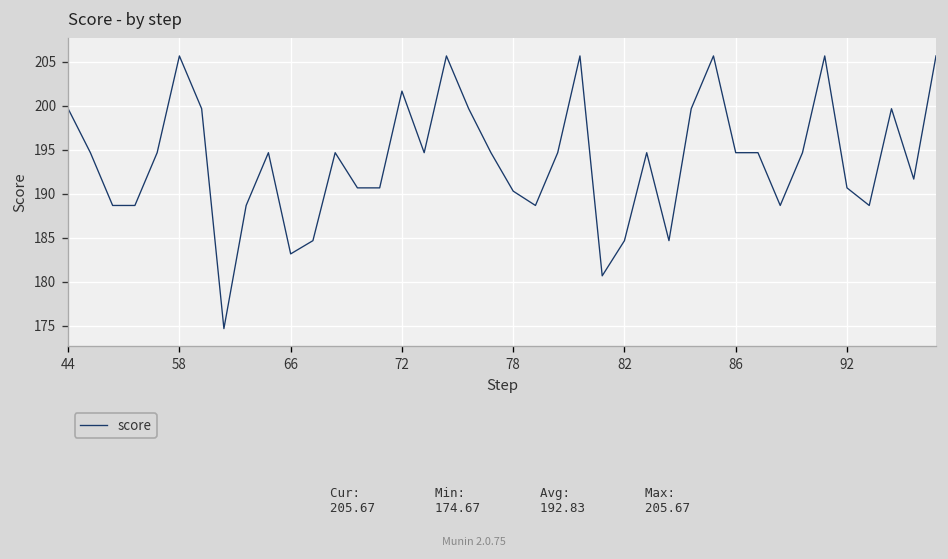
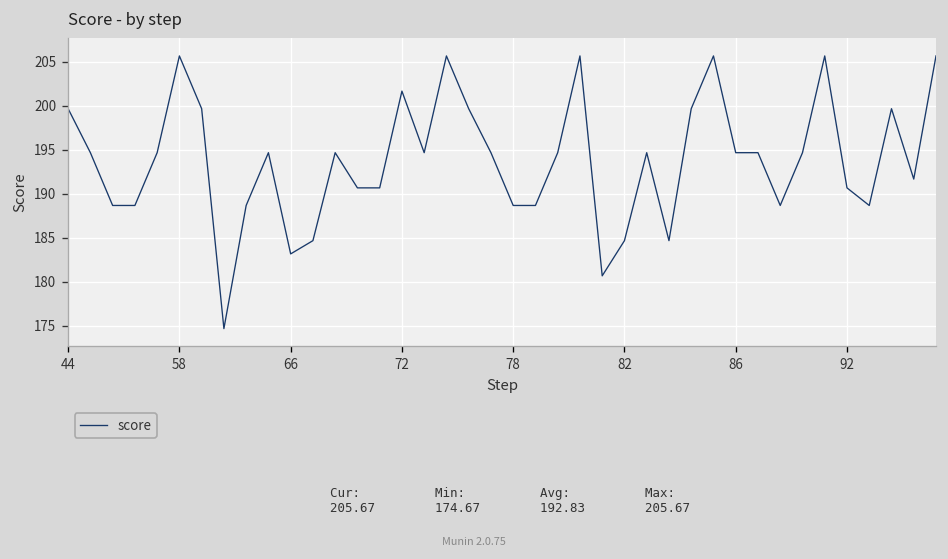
  {
    "58": 206,
    "66": 183,
-   "78": 190
+   "78": 189
  }
